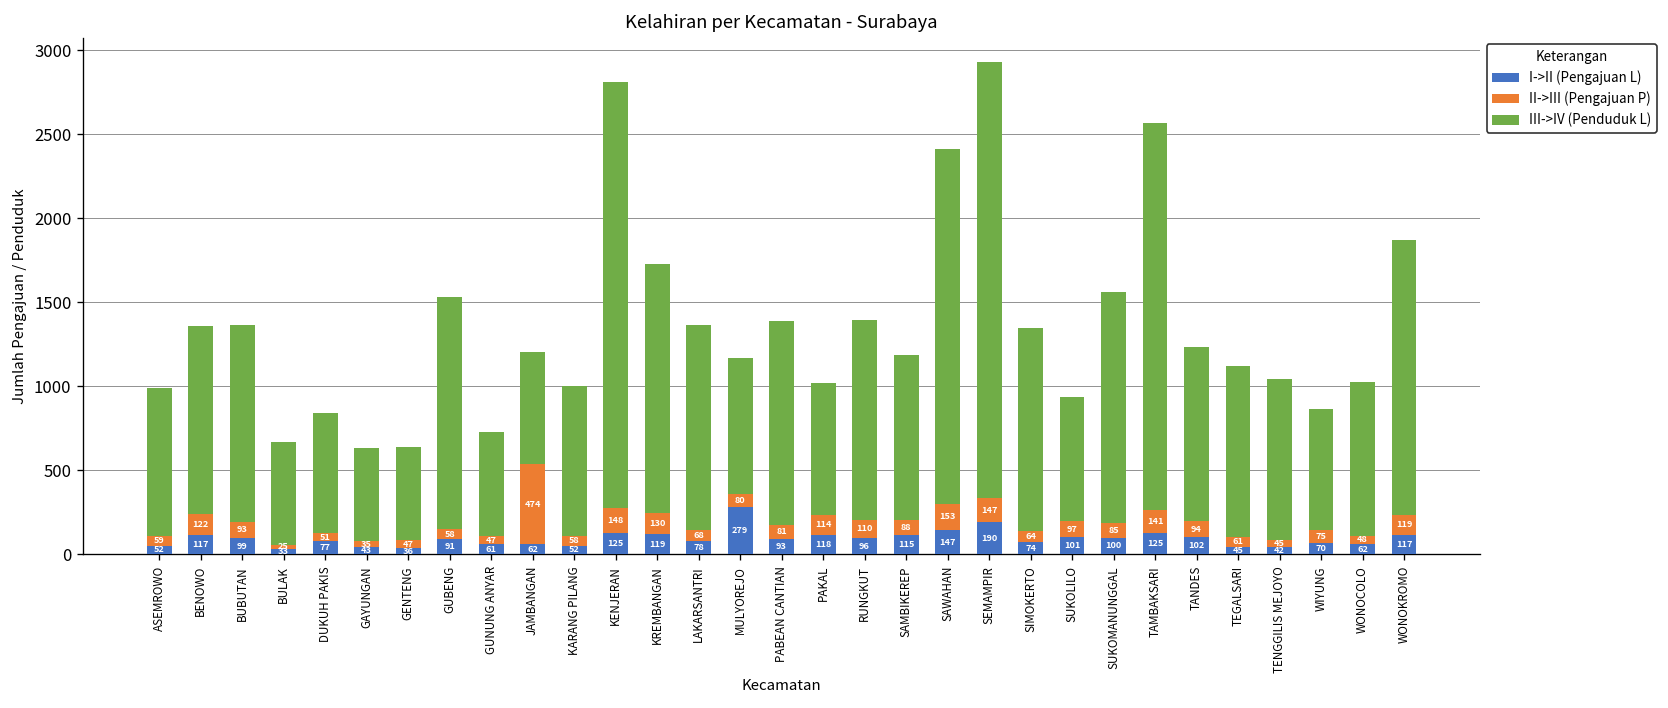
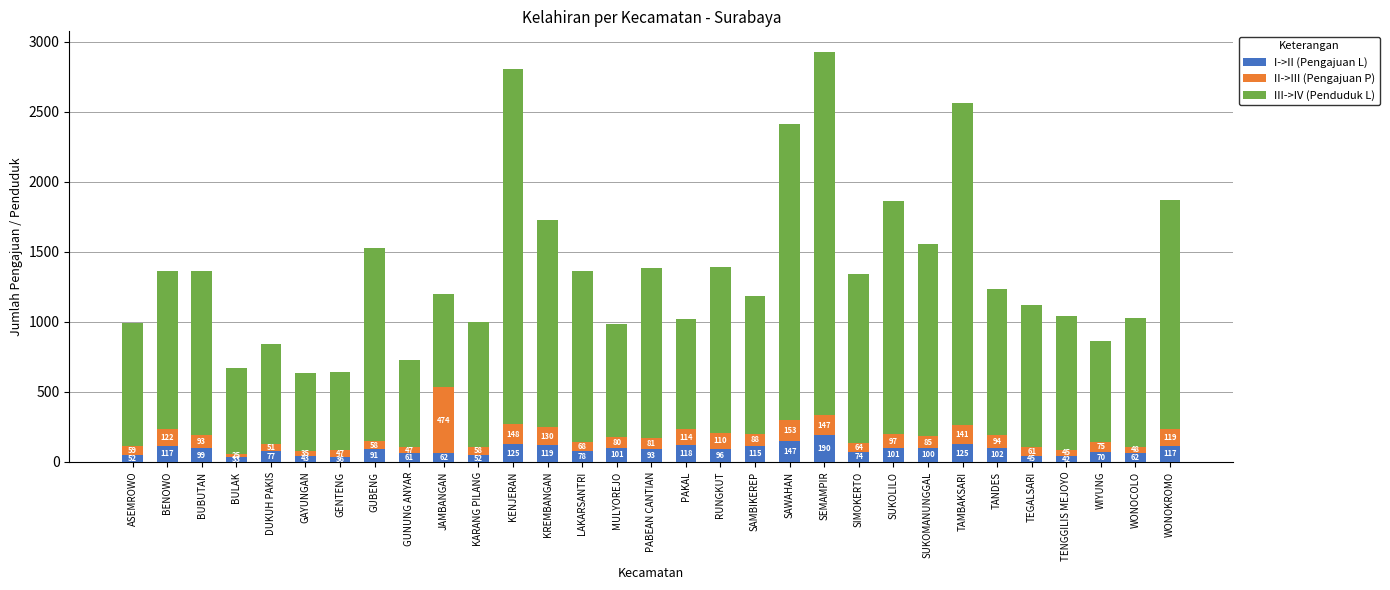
  {
    "I->II (Pengajuan L)": {
      "ASEMROWO": 52,
      "BENOWO": 117,
      "BUBUTAN": 99,
      "DUKUH PAKIS": 77,
      "GUBENG": 91,
      "JAMBANGAN": 62,
      "KARANG PILANG": 52,
      "KENJERAN": 125,
      "KREMBANGAN": 119,
      "LAKARSANTRI": 78,
-     "MULYOREJO": 279,
+     "MULYOREJO": 101,
      "PABEAN CANTIAN": 93,
      "PAKAL": 118,
      "RUNGKUT": 96,
      "SAMBIKEREP": 115,
      "SAWAHAN": 147,
      "SEMAMPIR": 190,
      "SIMOKERTO": 74,
      "SUKOLILO": 101,
      "SUKOMANUNGGAL": 100,
      "TAMBAKSARI": 125,
      "TANDES": 102,
      "WIYUNG": 70,
      "WONOCOLO": 62,
      "WONOKROMO": 117
    },
    "II->III (Pengajuan P)": {
      "ASEMROWO": 59,
      "BENOWO": 122,
      "BUBUTAN": 93,
      "DUKUH PAKIS": 51,
      "GUBENG": 58,
      "JAMBANGAN": 474,
      "KARANG PILANG": 58,
      "KENJERAN": 148,
      "KREMBANGAN": 130,
      "LAKARSANTRI": 68,
      "MULYOREJO": 80,
      "PABEAN CANTIAN": 81,
      "PAKAL": 114,
      "RUNGKUT": 110,
      "SAMBIKEREP": 88,
      "SAWAHAN": 153,
      "SEMAMPIR": 147,
      "SIMOKERTO": 64,
      "SUKOLILO": 97,
      "SUKOMANUNGGAL": 85,
      "TAMBAKSARI": 141,
      "TANDES": 94,
      "WIYUNG": 75,
      "WONOCOLO": 48,
      "WONOKROMO": 119
    },
    "III->IV (Penduduk L)": {
      "ASEMROWO": 880,
      "BENOWO": 1120,
      "BUBUTAN": 1170,
      "BULAK": 610,
      "DUKUH PAKIS": 720,
      "GAYUNGAN": 560,
      "GENTENG": 560,
      "GUBENG": 1380,
      "GUNUNG ANYAR": 620,
      "JAMBANGAN": 670,
      "KARANG PILANG": 890,
      "KENJERAN": 2540,
      "KREMBANGAN": 1480,
      "LAKARSANTRI": 1220,
      "MULYOREJO": 810,
      "PABEAN CANTIAN": 1210,
      "PAKAL": 790,
      "RUNGKUT": 1190,
      "SAMBIKEREP": 990,
      "SAWAHAN": 2110,
      "SEMAMPIR": 2590,
      "SIMOKERTO": 1210,
-     "SUKOLILO": 740,
+     "SUKOLILO": 1670,
      "SUKOMANUNGGAL": 1380,
      "TAMBAKSARI": 2300,
      "TANDES": 1040,
      "TEGALSARI": 1010,
      "TENGGILIS MEJOYO": 960,
      "WIYUNG": 720,
      "WONOCOLO": 920,
      "WONOKROMO": 1630
    }
  }
